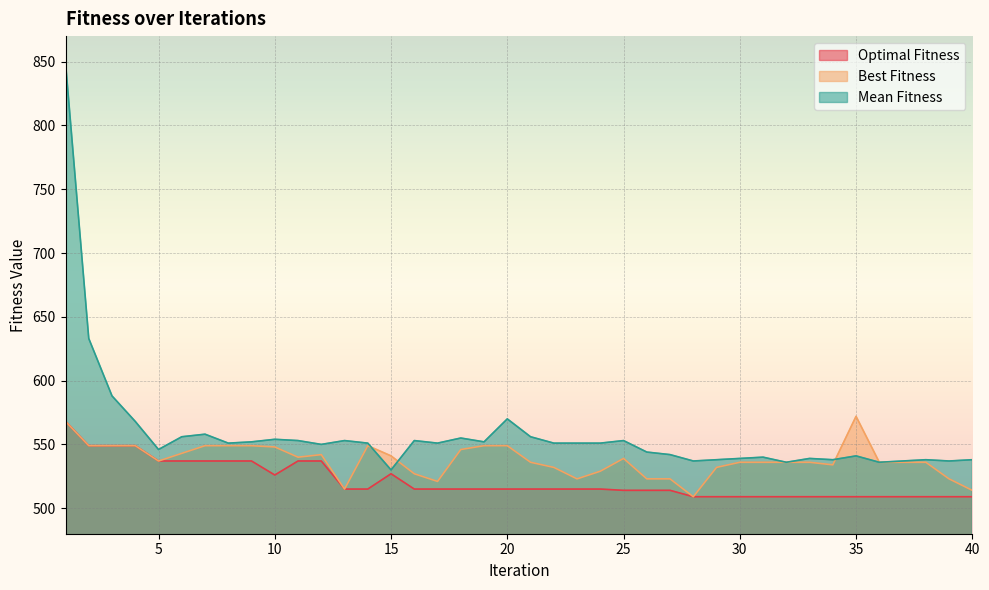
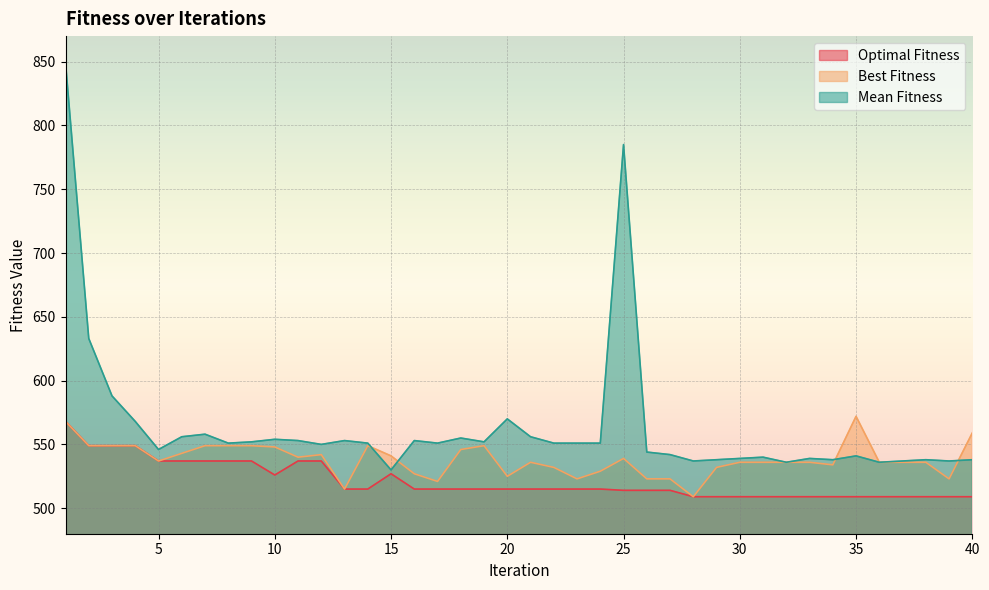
  {
    "Optimal Fitness": {
      "10": 526,
      "15": 527,
      "20": 515,
      "25": 514,
      "30": 509,
      "35": 509,
      "40": 509
    },
    "Best Fitness": {
      "10": 548,
      "15": 541,
-     "20": 549,
+     "20": 525,
      "25": 539,
      "30": 536,
      "35": 572,
-     "40": 514
+     "40": 559
    },
    "Mean Fitness": {
      "5": 546,
      "10": 554,
      "15": 530,
      "20": 570,
-     "25": 553,
+     "25": 785,
      "30": 539,
      "35": 541,
      "40": 538
    }
  }
